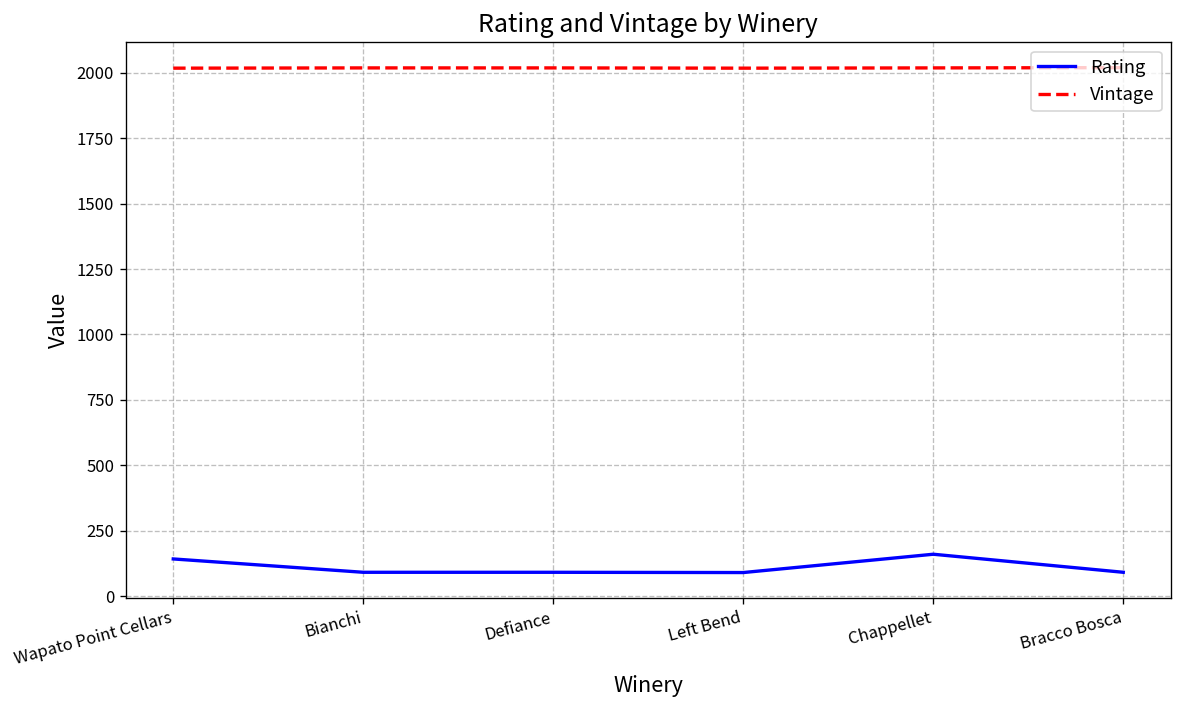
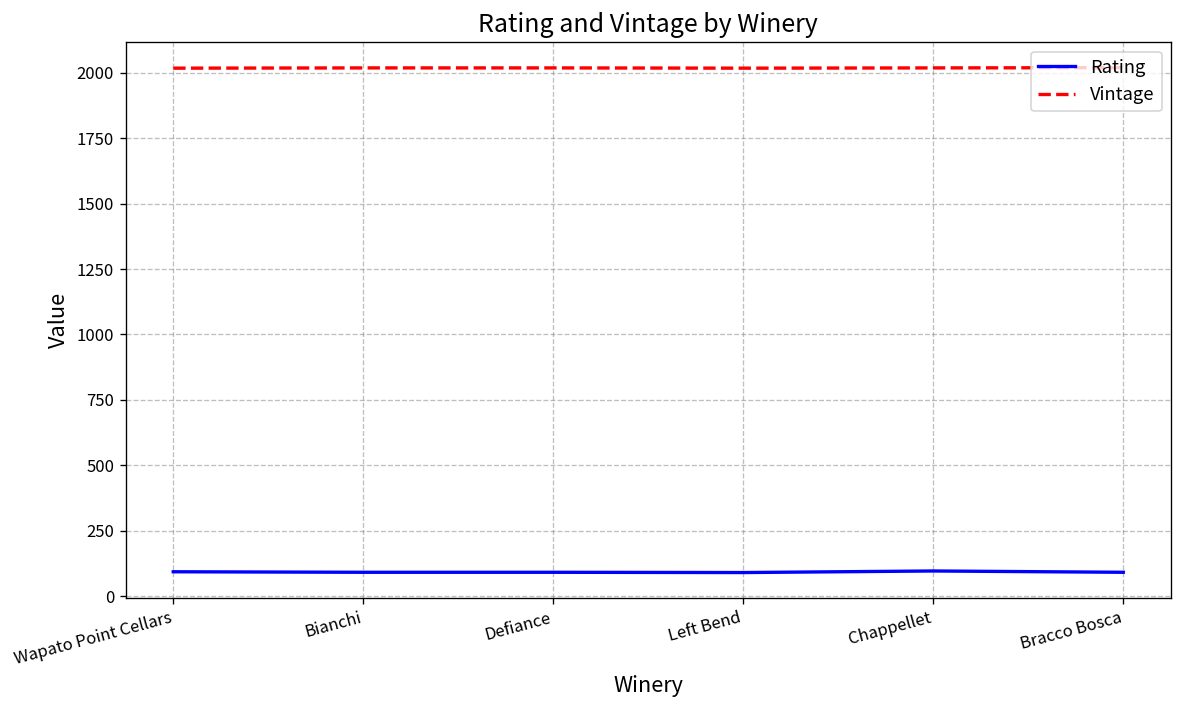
  {
    "Rating": {
-     "Wapato Point Cellars": 140,
+     "Wapato Point Cellars": 90,
      "Bianchi": 90,
      "Defiance": 90,
      "Left Bend": 90,
-     "Chappellet": 160,
+     "Chappellet": 100,
      "Bracco Bosca": 90
    },
    "Vintage": {
      "Wapato Point Cellars": 2020,
      "Bianchi": 2020,
      "Defiance": 2020,
      "Left Bend": 2020,
      "Chappellet": 2020
    }
  }
